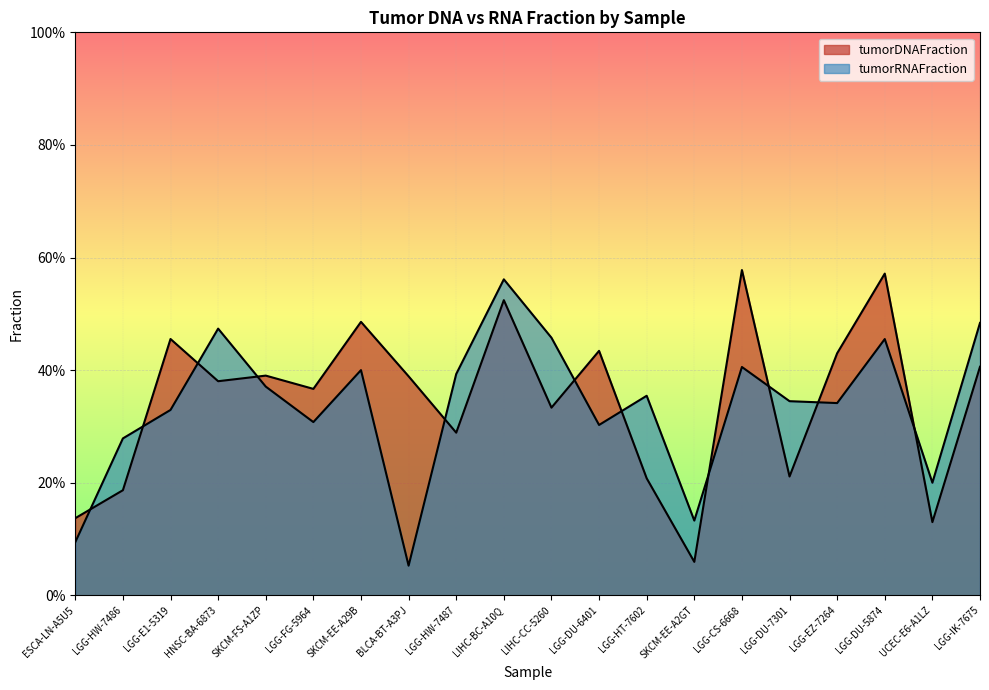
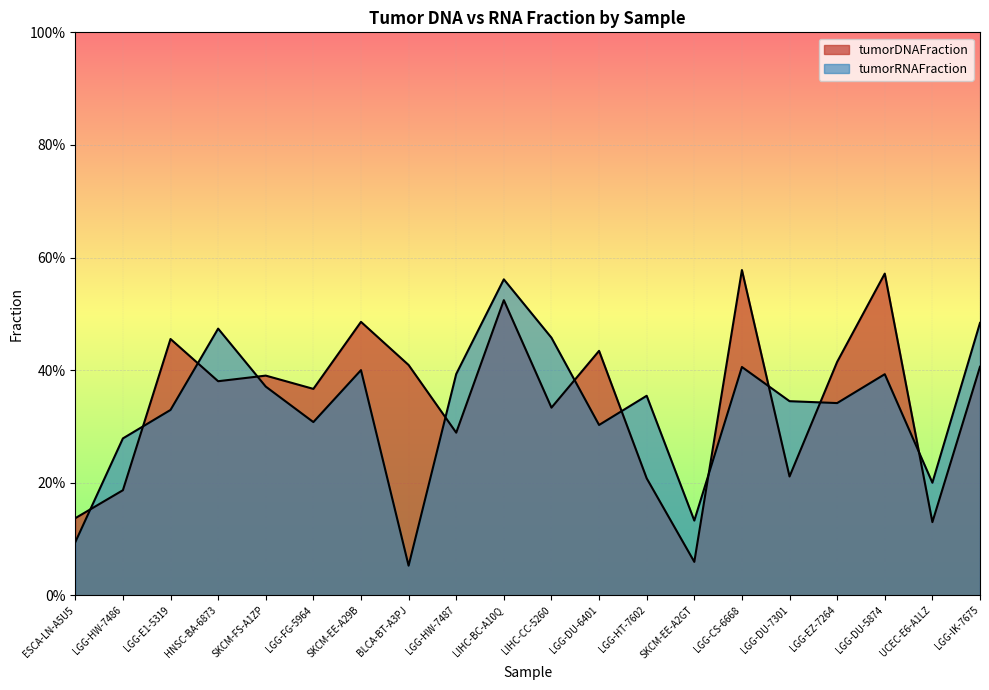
  {
    "tumorDNAFraction": {
      "ESCA-LN-A5U5": "14%",
      "LGG-HW-7486": "19%",
      "LGG-E1-5319": "46%",
      "HNSC-BA-6873": "38%",
      "SKCM-FS-A1ZP": "39%",
      "LGG-FG-5964": "37%",
      "SKCM-EE-A29B": "49%",
-     "BLCA-BT-A3PJ": "39%",
+     "BLCA-BT-A3PJ": "41%",
      "LGG-HW-7487": "29%",
      "LIHC-BC-A10Q": "52%",
      "LIHC-CC-5260": "33%",
      "LGG-DU-6401": "43%",
      "LGG-HT-7602": "21%",
      "SKCM-EE-A2GT": "6%",
      "LGG-CS-6668": "58%",
      "LGG-DU-7301": "21%",
-     "LGG-EZ-7264": "43%",
+     "LGG-EZ-7264": "41%",
      "LGG-DU-5874": "57%",
      "UCEC-E6-A1LZ": "13%",
      "LGG-IK-7675": "41%"
    },
    "tumorRNAFraction": {
      "ESCA-LN-A5U5": "9%",
      "LGG-HW-7486": "28%",
      "LGG-E1-5319": "33%",
      "HNSC-BA-6873": "47%",
      "SKCM-FS-A1ZP": "37%",
      "LGG-FG-5964": "31%",
      "SKCM-EE-A29B": "40%",
      "BLCA-BT-A3PJ": "5%",
      "LGG-HW-7487": "39%",
      "LIHC-BC-A10Q": "56%",
      "LIHC-CC-5260": "46%",
      "LGG-DU-6401": "30%",
      "LGG-HT-7602": "35%",
      "SKCM-EE-A2GT": "13%",
      "LGG-CS-6668": "41%",
      "LGG-DU-7301": "34%",
      "LGG-EZ-7264": "34%",
-     "LGG-DU-5874": "46%",
+     "LGG-DU-5874": "39%",
      "UCEC-E6-A1LZ": "20%",
      "LGG-IK-7675": "48%"
    }
  }
